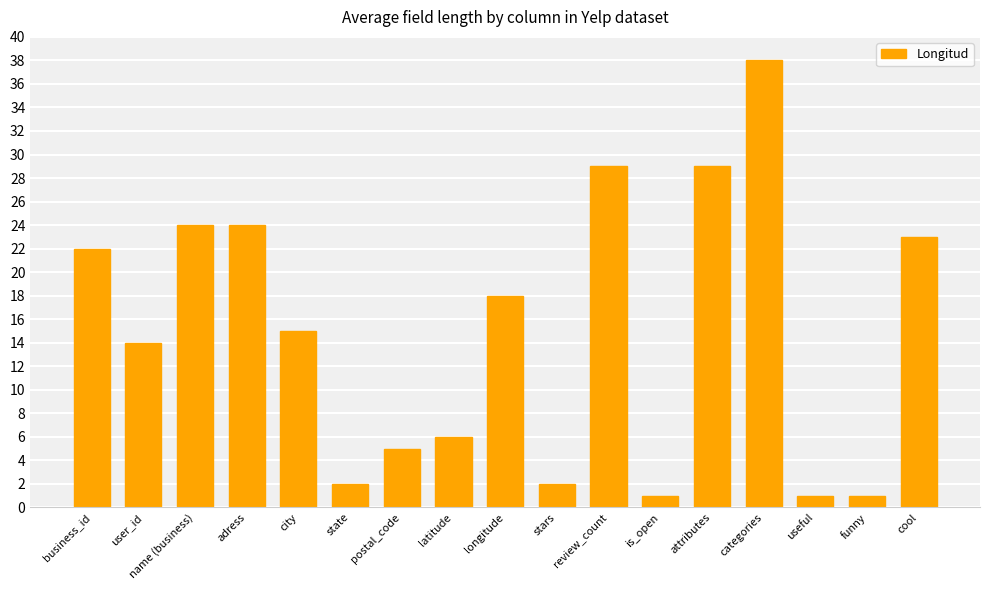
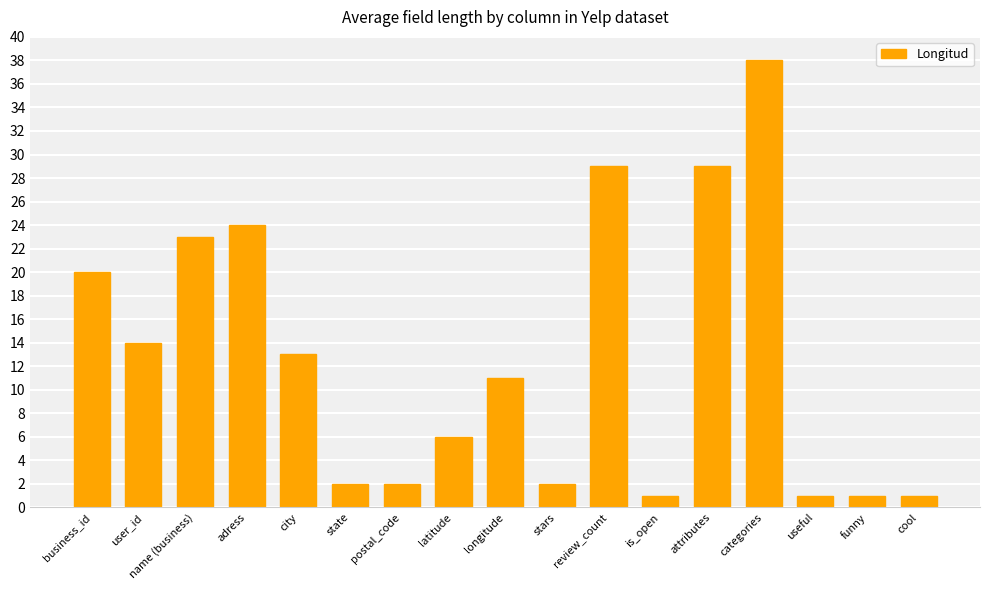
  {
-   "business_id": 22,
+   "business_id": 20,
    "user_id": 14,
-   "name (business)": 24,
+   "name (business)": 23,
    "adress": 24,
-   "city": 15,
+   "city": 13,
    "state": 2,
-   "postal_code": 5,
+   "postal_code": 2,
    "latitude": 6,
-   "longitude": 18,
+   "longitude": 11,
    "stars": 2,
    "review_count": 29,
    "is_open": 1,
    "attributes": 29,
    "categories": 38,
    "useful": 1,
    "funny": 1,
-   "cool": 23
+   "cool": 1
  }
